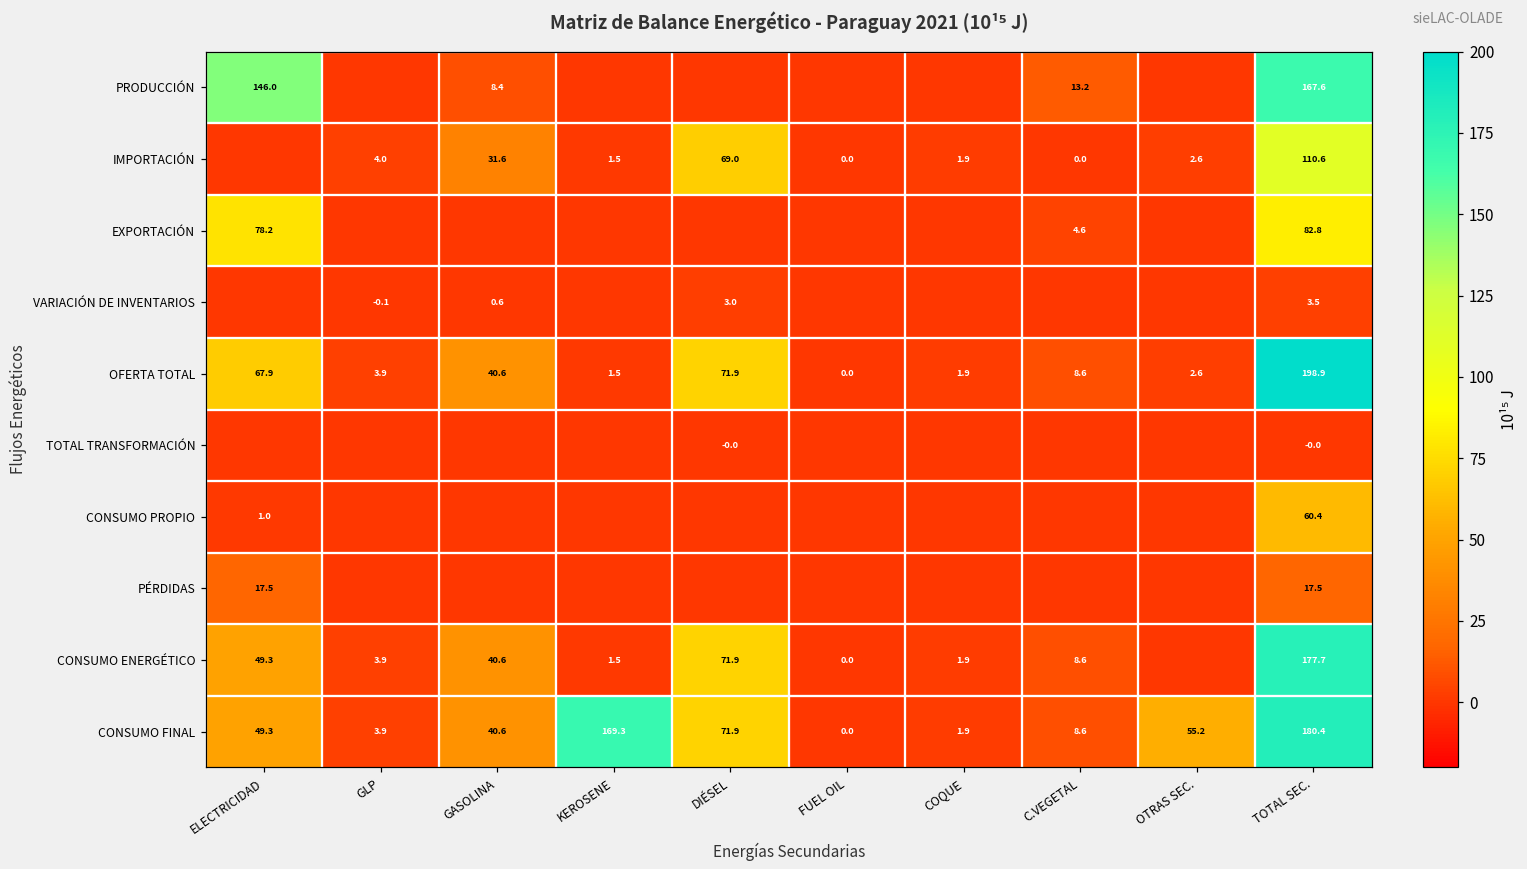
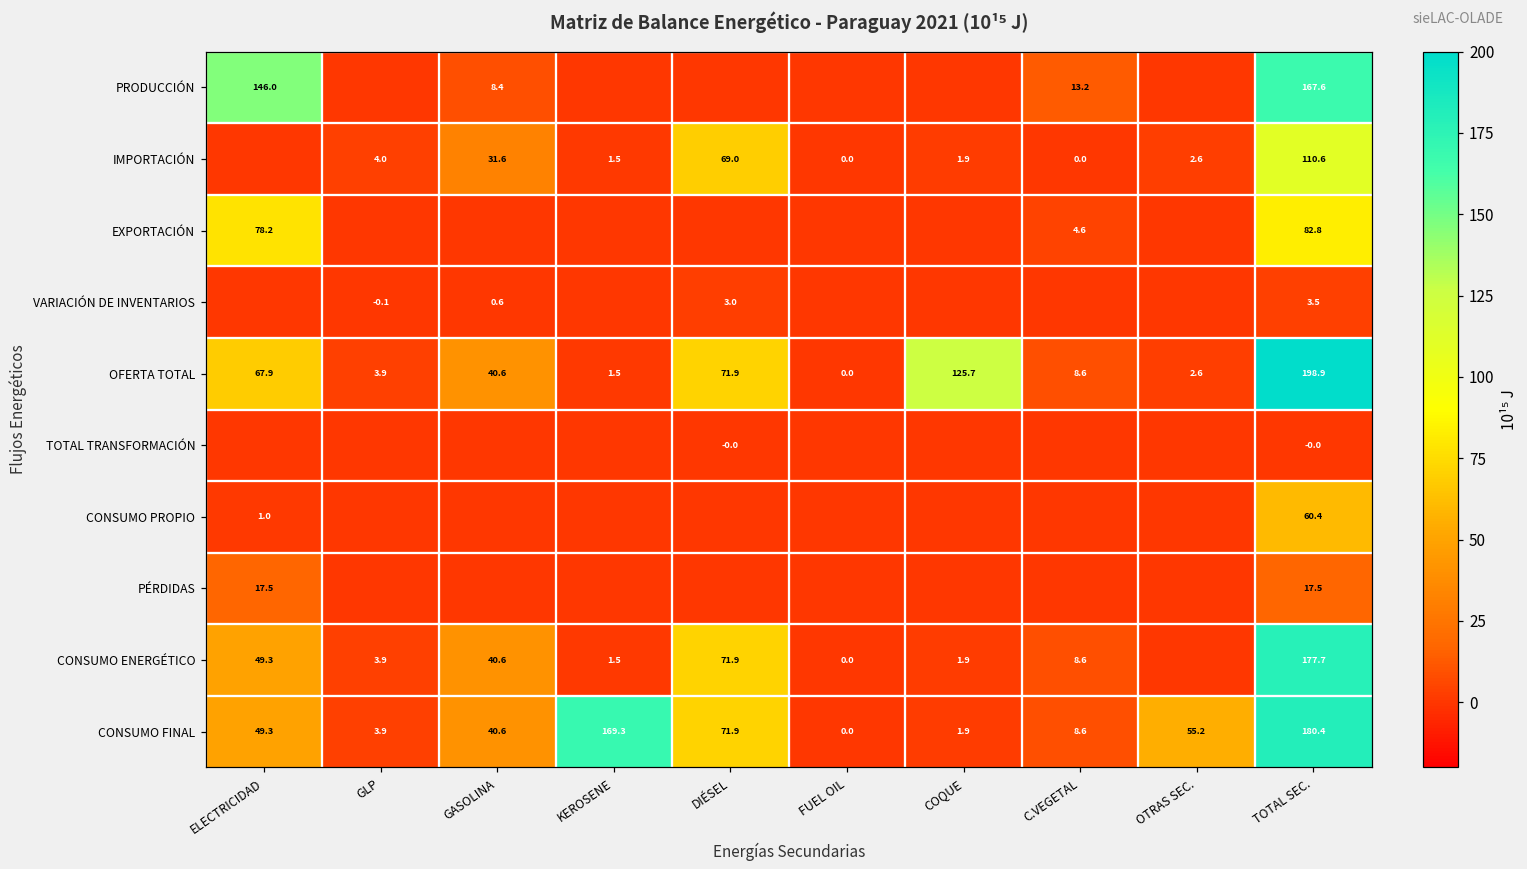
  {
    "PRODUCCIÓN": {
      "ELECTRICIDAD": 146.0,
      "GASOLINA": 8.4,
      "C.VEGETAL": 13.2,
      "TOTAL SEC.": 167.6
    },
    "IMPORTACIÓN": {
      "GLP": 4.0,
      "GASOLINA": 31.6,
      "KEROSENE": 1.5,
      "DIÉSEL": 69.0,
      "FUEL OIL": 0.0,
      "COQUE": 1.9,
      "C.VEGETAL": 0.0,
      "OTRAS SEC.": 2.6,
      "TOTAL SEC.": 110.6
    },
    "EXPORTACIÓN": {
      "ELECTRICIDAD": 78.2,
      "C.VEGETAL": 4.6,
      "TOTAL SEC.": 82.8
    },
    "VARIACIÓN DE INVENTARIOS": {
      "GLP": -0.1,
      "GASOLINA": 0.6,
      "DIÉSEL": 3.0,
      "TOTAL SEC.": 3.5
    },
    "OFERTA TOTAL": {
      "ELECTRICIDAD": 67.9,
      "GLP": 3.9,
      "GASOLINA": 40.6,
      "KEROSENE": 1.5,
      "DIÉSEL": 71.9,
      "FUEL OIL": 0.0,
-     "COQUE": 1.9,
+     "COQUE": 125.7,
      "C.VEGETAL": 8.6,
      "OTRAS SEC.": 2.6,
      "TOTAL SEC.": 198.9
    },
    "TOTAL TRANSFORMACIÓN": {
      "DIÉSEL": -0.0,
      "TOTAL SEC.": -0.0
    },
    "CONSUMO PROPIO": {
      "ELECTRICIDAD": 1.0,
      "TOTAL SEC.": 60.4
    },
    "PÉRDIDAS": {
      "ELECTRICIDAD": 17.5,
      "TOTAL SEC.": 17.5
    },
    "CONSUMO ENERGÉTICO": {
      "ELECTRICIDAD": 49.3,
      "GLP": 3.9,
      "GASOLINA": 40.6,
      "KEROSENE": 1.5,
      "DIÉSEL": 71.9,
      "FUEL OIL": 0.0,
      "COQUE": 1.9,
      "C.VEGETAL": 8.6,
      "TOTAL SEC.": 177.7
    },
    "CONSUMO FINAL": {
      "ELECTRICIDAD": 49.3,
      "GLP": 3.9,
      "GASOLINA": 40.6,
      "KEROSENE": 169.3,
      "DIÉSEL": 71.9,
      "FUEL OIL": 0.0,
      "COQUE": 1.9,
      "C.VEGETAL": 8.6,
      "OTRAS SEC.": 55.2,
      "TOTAL SEC.": 180.4
    }
  }
